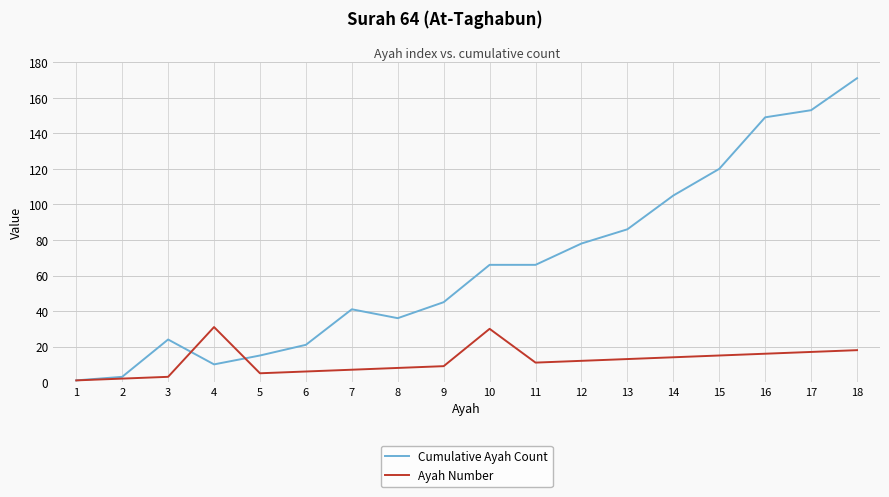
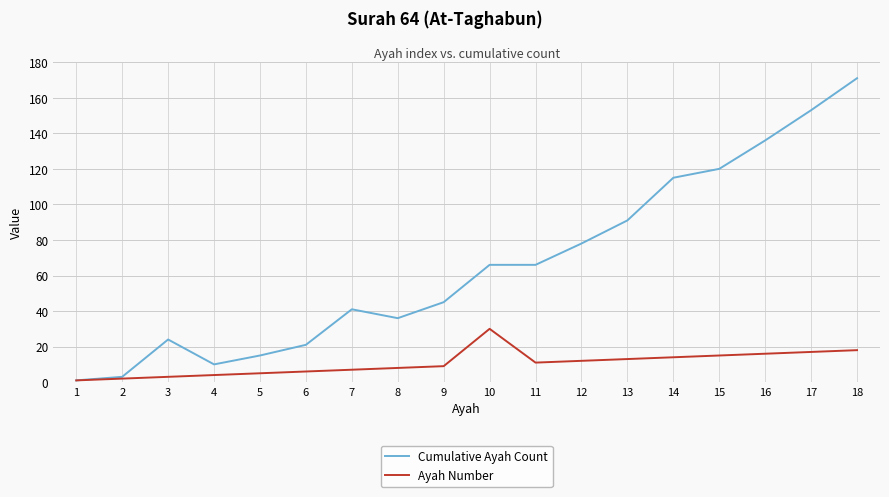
  {
    "Cumulative Ayah Count": {
      "3": 24,
      "4": 10,
      "5": 15,
      "6": 21,
      "7": 41,
      "8": 36,
      "9": 45,
      "10": 66,
      "11": 66,
      "12": 78,
-     "13": 86,
-     "14": 105,
+     "13": 91,
+     "14": 115,
      "15": 120,
-     "16": 149,
+     "16": 136,
      "17": 153,
      "18": 171
    },
    "Ayah Number": {
      "3": 3,
-     "4": 31,
+     "4": 4,
      "5": 5,
      "6": 6,
      "7": 7,
      "8": 8,
      "9": 9,
      "10": 30,
      "11": 11,
      "12": 12,
      "13": 13,
      "14": 14,
      "15": 15,
      "16": 16,
      "17": 17,
      "18": 18
    }
  }
